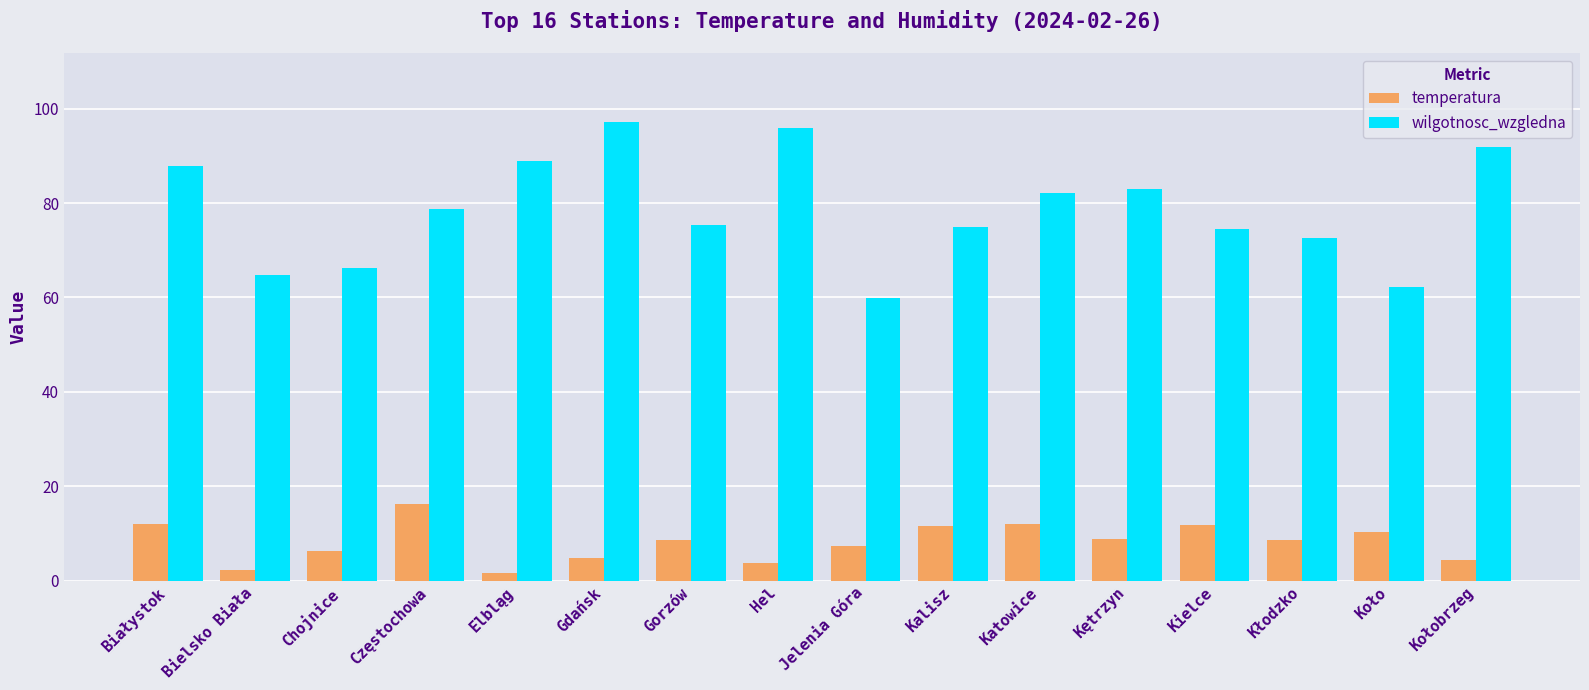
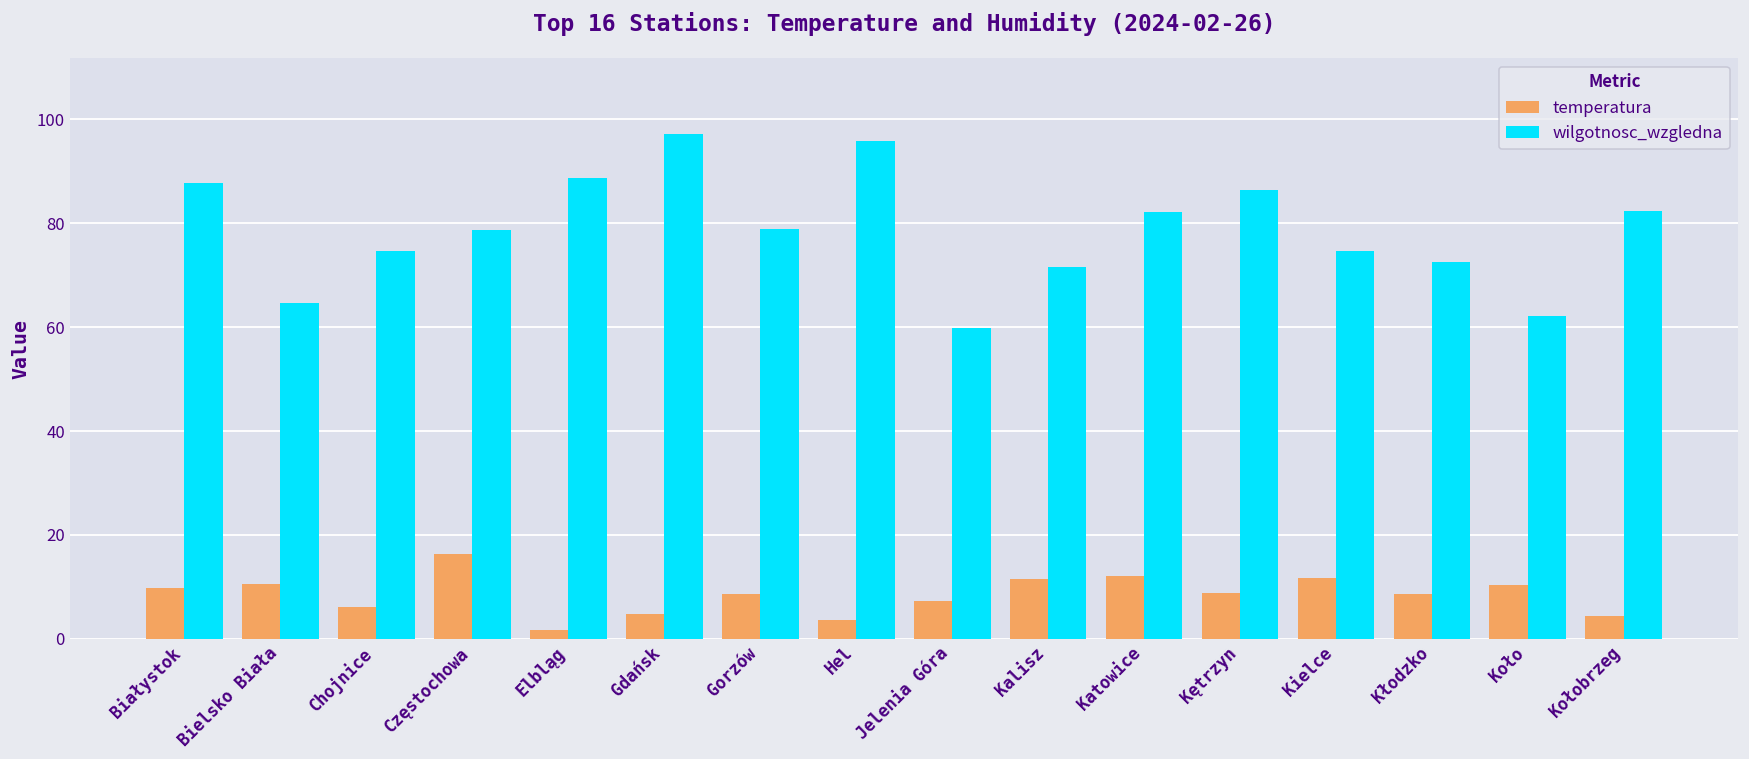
  {
    "temperatura": {
-     "Białystok": 12,
-     "Bielsko Biała": 2,
+     "Białystok": 10,
+     "Bielsko Biała": 11,
      "Chojnice": 6,
      "Częstochowa": 16,
      "Elbląg": 2,
      "Gdańsk": 5,
      "Gorzów": 9,
      "Hel": 4,
      "Jelenia Góra": 7,
      "Kalisz": 12,
      "Katowice": 12,
      "Kętrzyn": 9,
      "Kielce": 12,
      "Kłodzko": 9,
      "Koło": 10,
      "Kołobrzeg": 4
    },
    "wilgotnosc_wzgledna": {
      "Białystok": 88,
      "Bielsko Biała": 65,
-     "Chojnice": 66,
+     "Chojnice": 75,
      "Częstochowa": 79,
      "Elbląg": 89,
      "Gdańsk": 97,
-     "Gorzów": 75,
+     "Gorzów": 79,
      "Hel": 96,
      "Jelenia Góra": 60,
-     "Kalisz": 75,
+     "Kalisz": 72,
      "Katowice": 82,
-     "Kętrzyn": 83,
+     "Kętrzyn": 87,
      "Kielce": 75,
      "Kłodzko": 73,
      "Koło": 62,
-     "Kołobrzeg": 92
+     "Kołobrzeg": 82
    }
  }
